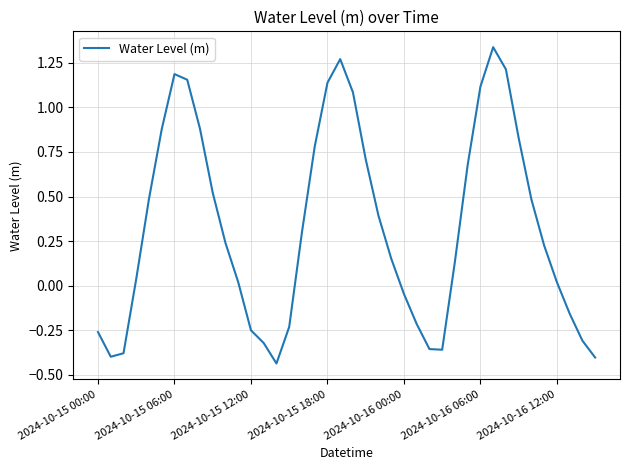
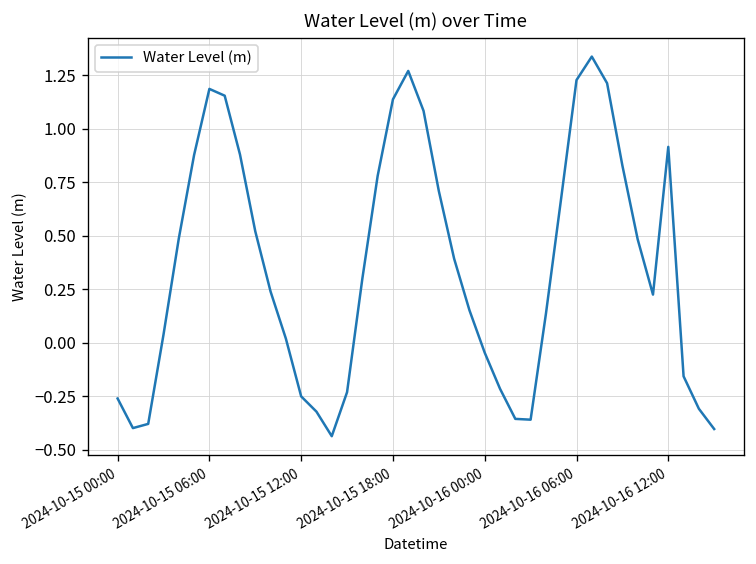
  {
    "2024-10-15 00:00": -0.26,
    "2024-10-15 06:00": 1.19,
    "2024-10-15 12:00": -0.25,
    "2024-10-15 18:00": 1.14,
    "2024-10-16 00:00": -0.05,
-   "2024-10-16 06:00": 1.12,
-   "2024-10-16 12:00": 0.02
+   "2024-10-16 06:00": 1.23,
+   "2024-10-16 12:00": 0.92
  }
